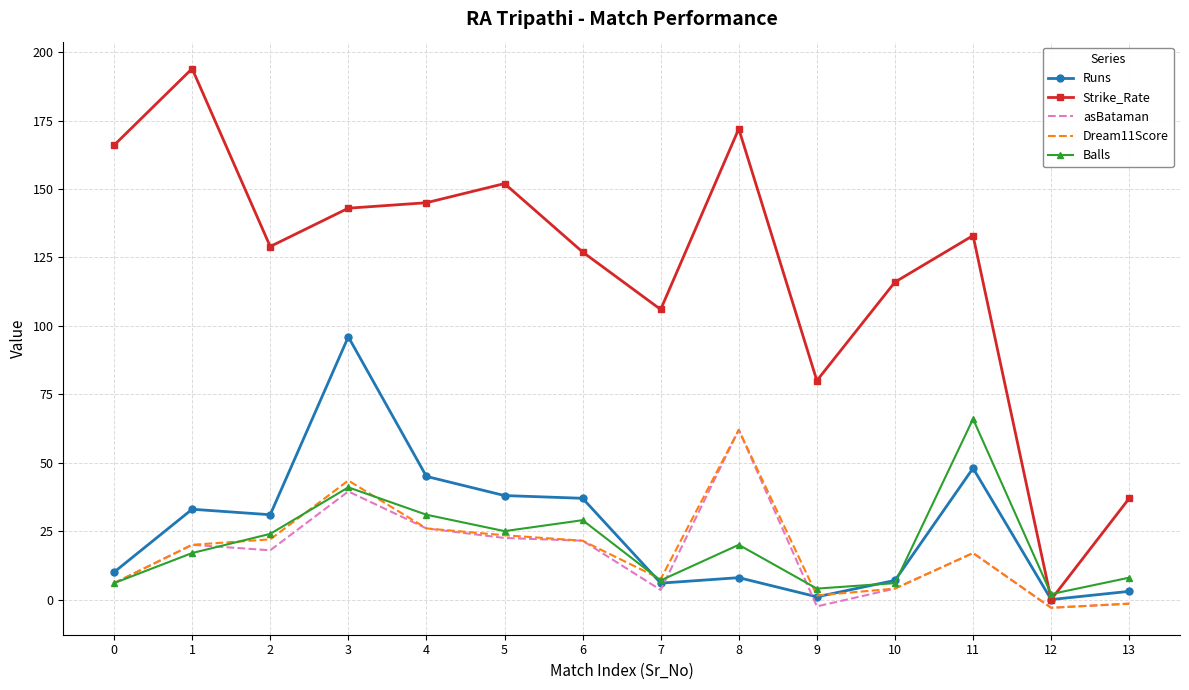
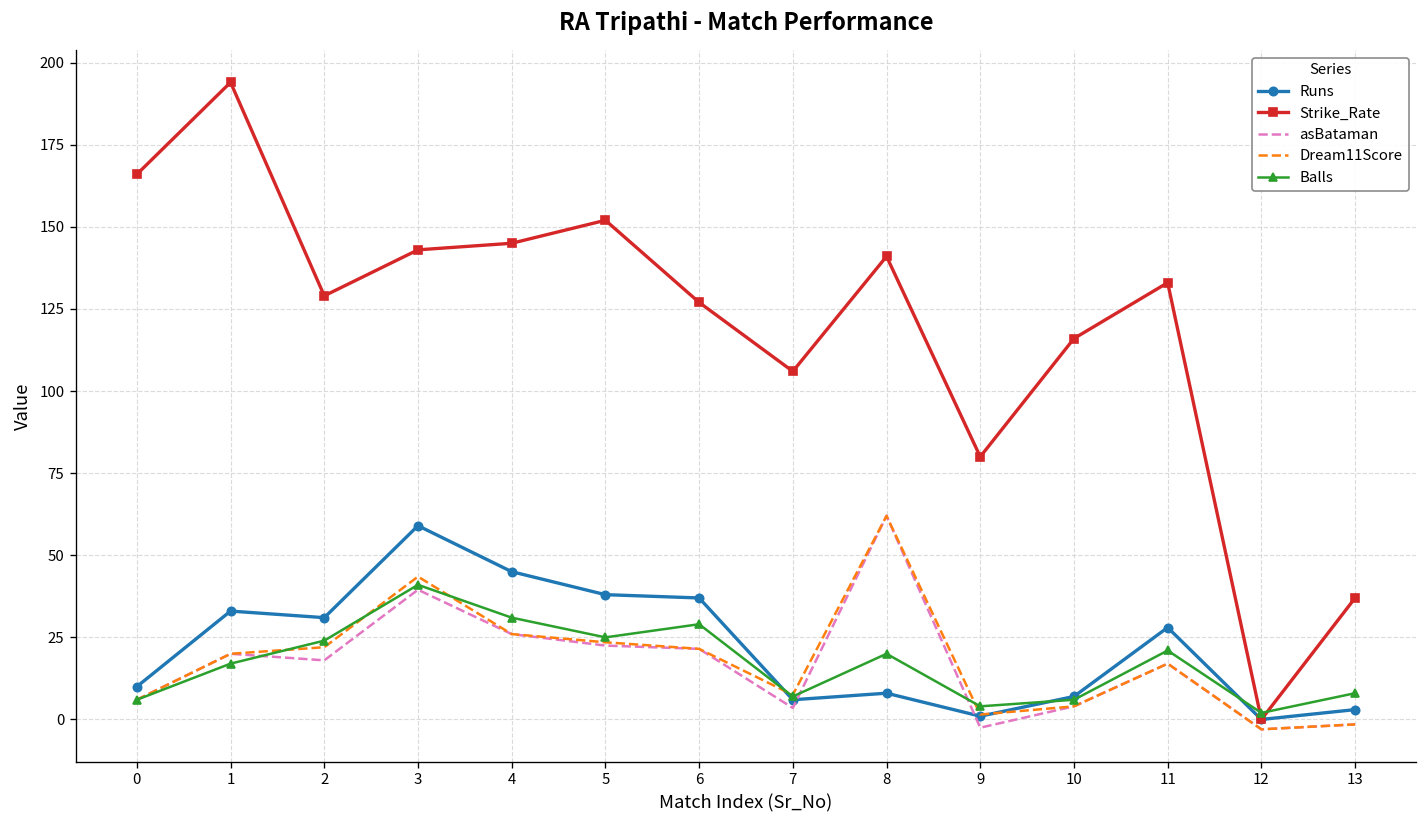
  {
    "Runs": {
      "0": 10,
      "1": 33,
      "2": 31,
-     "3": 96,
+     "3": 59,
      "4": 45,
      "5": 38,
      "6": 37,
      "7": 6,
      "8": 8,
      "10": 7,
-     "11": 48,
+     "11": 28,
      "13": 3
    },
    "Strike_Rate": {
      "0": 166,
      "1": 194,
      "2": 129,
      "3": 143,
      "4": 145,
      "5": 152,
      "6": 127,
      "7": 106,
-     "8": 172,
+     "8": 141,
      "9": 80,
      "10": 116,
      "11": 133,
      "13": 37
    },
    "asBataman": {
      "2": 18,
      "3": 40,
      "5": 23,
      "7": 4,
      "9": -3
    },
    "Dream11Score": {
      "2": 22,
      "3": 44,
      "5": 24
    },
    "Balls": {
      "1": 17,
      "2": 24,
      "3": 41,
      "4": 31,
      "5": 25,
      "6": 29,
      "8": 20,
      "9": 4,
      "10": 6,
-     "11": 66,
+     "11": 21,
      "12": 2,
      "13": 8
    }
  }
